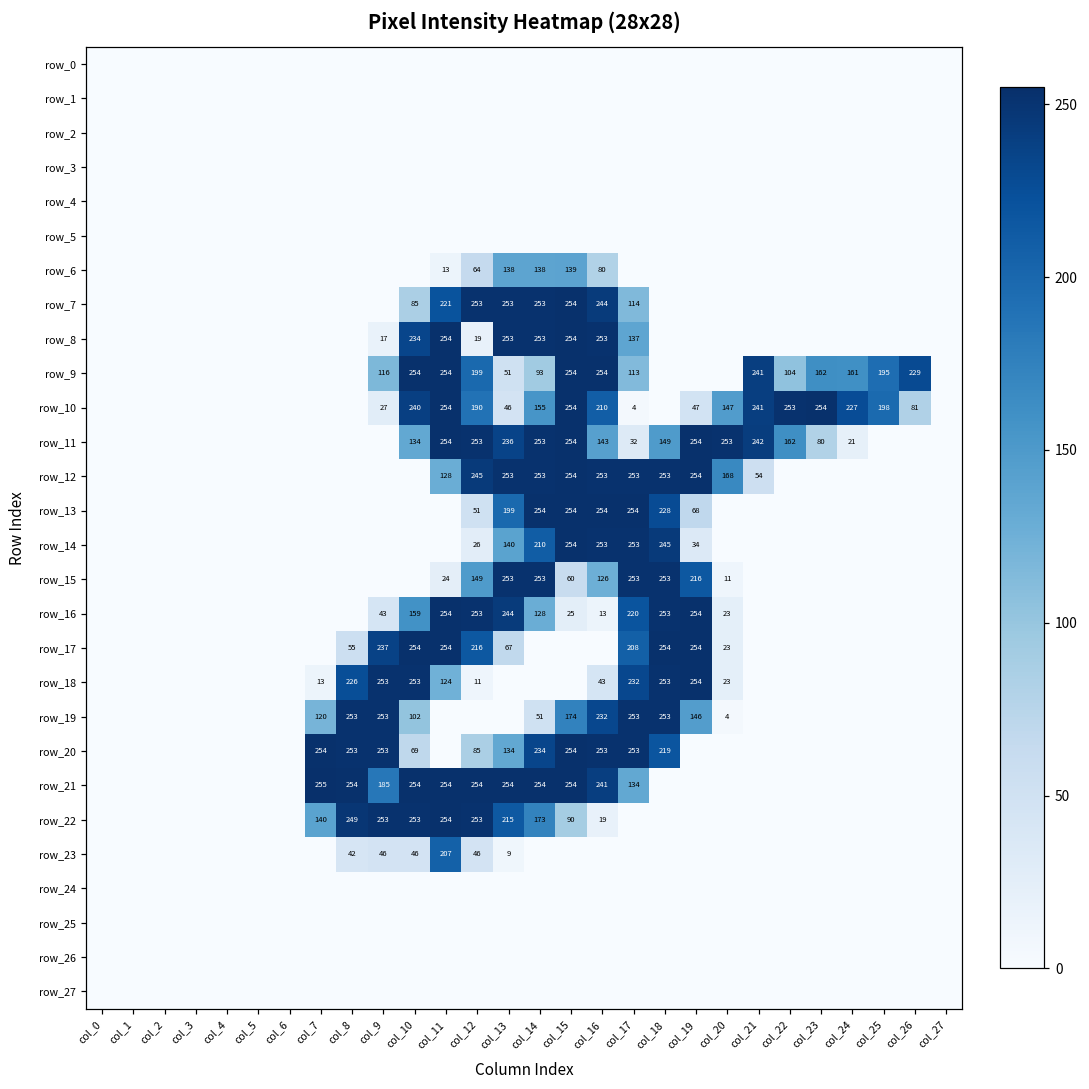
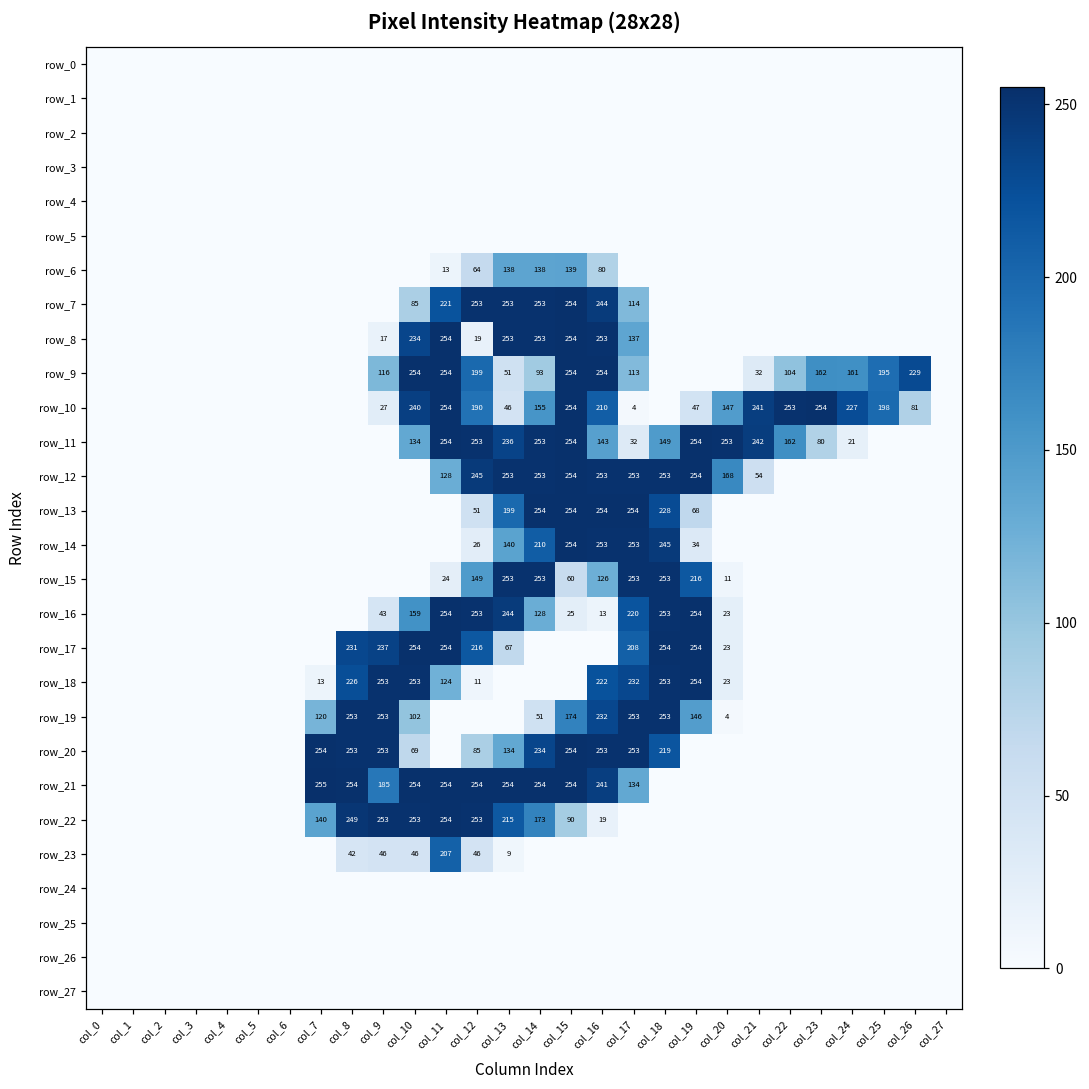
  {
    "row_6": {
      "col_11": 13,
      "col_12": 64,
      "col_13": 138,
      "col_14": 138,
      "col_15": 139,
      "col_16": 80
    },
    "row_7": {
      "col_10": 85,
      "col_11": 221,
      "col_12": 253,
      "col_13": 253,
      "col_14": 253,
      "col_15": 254,
      "col_16": 244,
      "col_17": 114
    },
    "row_8": {
      "col_9": 17,
      "col_10": 234,
      "col_11": 254,
      "col_12": 19,
      "col_13": 253,
      "col_14": 253,
      "col_15": 254,
      "col_16": 253,
      "col_17": 137
    },
    "row_9": {
      "col_9": 116,
      "col_10": 254,
      "col_11": 254,
      "col_12": 199,
      "col_13": 51,
      "col_14": 93,
      "col_15": 254,
      "col_16": 254,
      "col_17": 113,
-     "col_21": 241,
+     "col_21": 32,
      "col_22": 104,
      "col_23": 162,
      "col_24": 161,
      "col_25": 195,
      "col_26": 229
    },
    "row_10": {
      "col_9": 27,
      "col_10": 240,
      "col_11": 254,
      "col_12": 190,
      "col_13": 46,
      "col_14": 155,
      "col_15": 254,
      "col_16": 210,
      "col_17": 4,
      "col_19": 47,
      "col_20": 147,
      "col_21": 241,
      "col_22": 253,
      "col_23": 254,
      "col_24": 227,
      "col_25": 198,
      "col_26": 81
    },
    "row_11": {
      "col_10": 134,
      "col_11": 254,
      "col_12": 253,
      "col_13": 236,
      "col_14": 253,
      "col_15": 254,
      "col_16": 143,
      "col_17": 32,
      "col_18": 149,
      "col_19": 254,
      "col_20": 253,
      "col_21": 242,
      "col_22": 162,
      "col_23": 80,
      "col_24": 21
    },
    "row_12": {
      "col_11": 128,
      "col_12": 245,
      "col_13": 253,
      "col_14": 253,
      "col_15": 254,
      "col_16": 253,
      "col_17": 253,
      "col_18": 253,
      "col_19": 254,
      "col_20": 168,
      "col_21": 54
    },
    "row_13": {
      "col_12": 51,
      "col_13": 199,
      "col_14": 254,
      "col_15": 254,
      "col_16": 254,
      "col_17": 254,
      "col_18": 228,
      "col_19": 68
    },
    "row_14": {
      "col_12": 26,
      "col_13": 140,
      "col_14": 210,
      "col_15": 254,
      "col_16": 253,
      "col_17": 253,
      "col_18": 245,
      "col_19": 34
    },
    "row_15": {
      "col_11": 24,
      "col_12": 149,
      "col_13": 253,
      "col_14": 253,
      "col_15": 60,
      "col_16": 126,
      "col_17": 253,
      "col_18": 253,
      "col_19": 216,
      "col_20": 11
    },
    "row_16": {
      "col_9": 43,
      "col_10": 159,
      "col_11": 254,
      "col_12": 253,
      "col_13": 244,
      "col_14": 128,
      "col_15": 25,
      "col_16": 13,
      "col_17": 220,
      "col_18": 253,
      "col_19": 254,
      "col_20": 23
    },
    "row_17": {
-     "col_8": 55,
+     "col_8": 231,
      "col_9": 237,
      "col_10": 254,
      "col_11": 254,
      "col_12": 216,
      "col_13": 67,
      "col_17": 208,
      "col_18": 254,
      "col_19": 254,
      "col_20": 23
    },
    "row_18": {
      "col_7": 13,
      "col_8": 226,
      "col_9": 253,
      "col_10": 253,
      "col_11": 124,
      "col_12": 11,
-     "col_16": 43,
+     "col_16": 222,
      "col_17": 232,
      "col_18": 253,
      "col_19": 254,
      "col_20": 23
    },
    "row_19": {
      "col_7": 120,
      "col_8": 253,
      "col_9": 253,
      "col_10": 102,
      "col_14": 51,
      "col_15": 174,
      "col_16": 232,
      "col_17": 253,
      "col_18": 253,
      "col_19": 146,
      "col_20": 4
    },
    "row_20": {
      "col_7": 254,
      "col_8": 253,
      "col_9": 253,
      "col_10": 69,
      "col_12": 85,
      "col_13": 134,
      "col_14": 234,
      "col_15": 254,
      "col_16": 253,
      "col_17": 253,
      "col_18": 219
    },
    "row_21": {
      "col_7": 255,
      "col_8": 254,
      "col_9": 185,
      "col_10": 254,
      "col_11": 254,
      "col_12": 254,
      "col_13": 254,
      "col_14": 254,
      "col_15": 254,
      "col_16": 241,
      "col_17": 134
    },
    "row_22": {
      "col_7": 140,
      "col_8": 249,
      "col_9": 253,
      "col_10": 253,
      "col_11": 254,
      "col_12": 253,
      "col_13": 215,
      "col_14": 173,
      "col_15": 90,
      "col_16": 19
    },
    "row_23": {
      "col_8": 42,
      "col_9": 46,
      "col_10": 46,
      "col_11": 207,
      "col_12": 46,
      "col_13": 9
    }
  }
